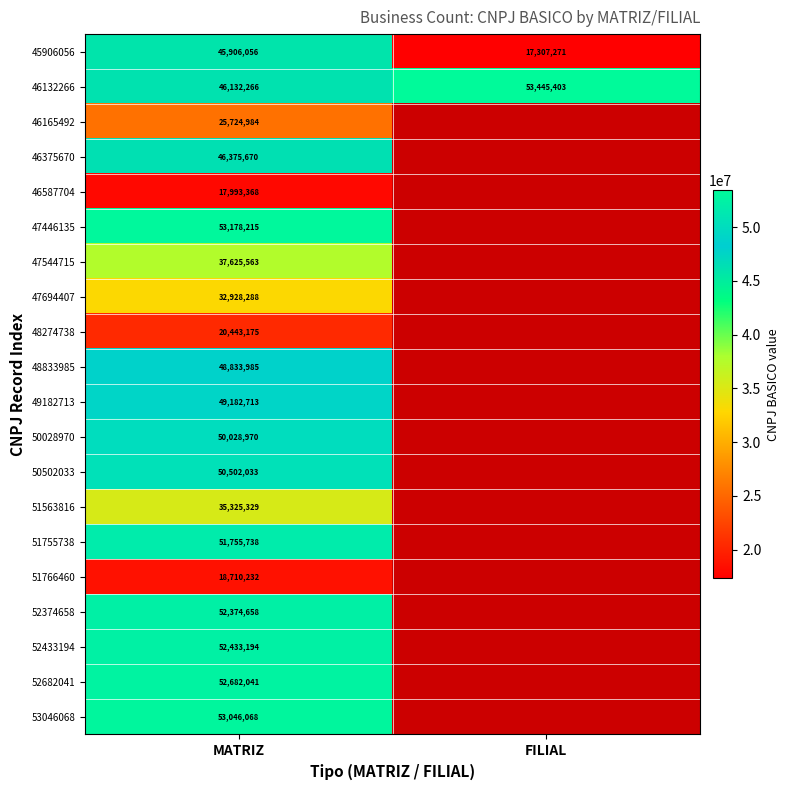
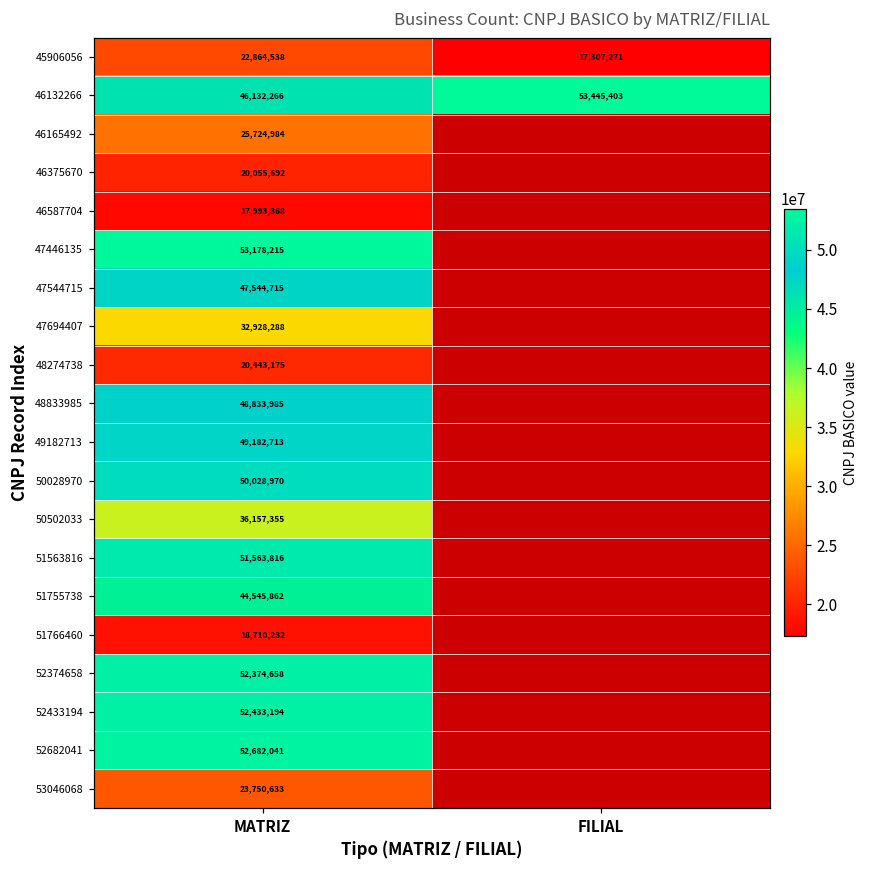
  {
    "45906056": {
-     "MATRIZ": "45,906,056",
+     "MATRIZ": "22,864,538",
      "FILIAL": "17,307,271"
    },
    "46132266": {
      "MATRIZ": "46,132,266",
      "FILIAL": "53,445,403"
    },
    "46165492": {
      "MATRIZ": "25,724,984"
    },
    "46375670": {
-     "MATRIZ": "46,375,670"
+     "MATRIZ": "20,055,692"
    },
    "46587704": {
      "MATRIZ": "17,993,368"
    },
    "47446135": {
      "MATRIZ": "53,178,215"
    },
    "47544715": {
-     "MATRIZ": "37,625,563"
+     "MATRIZ": "47,544,715"
    },
    "47694407": {
      "MATRIZ": "32,928,288"
    },
    "48274738": {
      "MATRIZ": "20,443,175"
    },
    "48833985": {
      "MATRIZ": "48,833,985"
    },
    "49182713": {
      "MATRIZ": "49,182,713"
    },
    "50028970": {
      "MATRIZ": "50,028,970"
    },
    "50502033": {
-     "MATRIZ": "50,502,033"
+     "MATRIZ": "36,157,355"
    },
    "51563816": {
-     "MATRIZ": "35,325,329"
+     "MATRIZ": "51,563,816"
    },
    "51755738": {
-     "MATRIZ": "51,755,738"
+     "MATRIZ": "44,545,862"
    },
    "51766460": {
      "MATRIZ": "18,710,232"
    },
    "52374658": {
      "MATRIZ": "52,374,658"
    },
    "52433194": {
      "MATRIZ": "52,433,194"
    },
    "52682041": {
      "MATRIZ": "52,682,041"
    },
    "53046068": {
-     "MATRIZ": "53,046,068"
+     "MATRIZ": "23,750,633"
    }
  }
